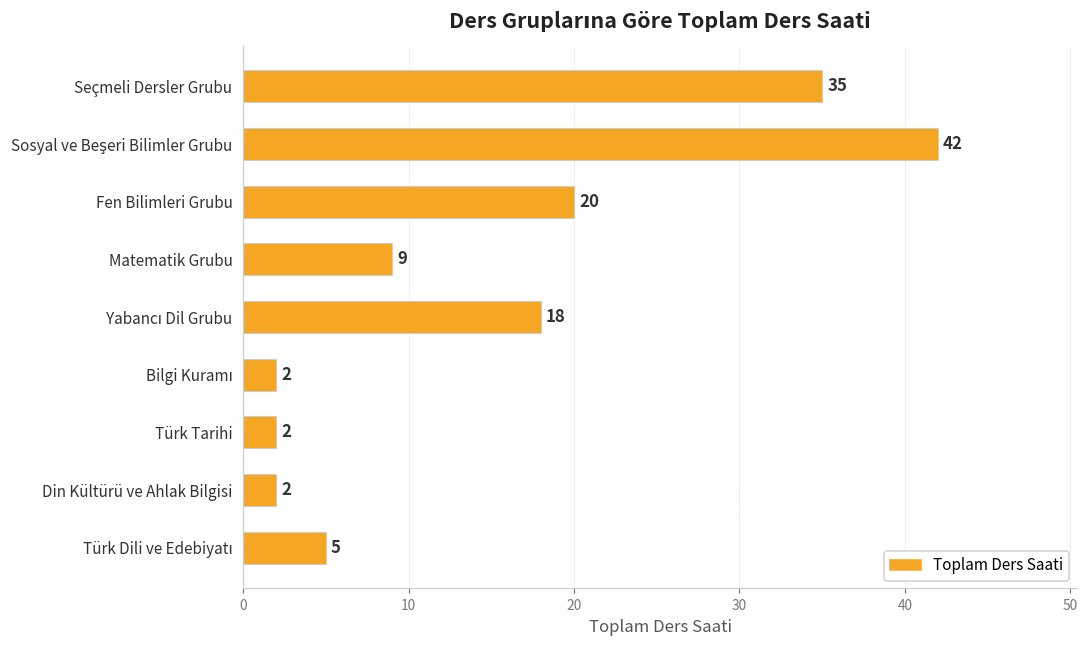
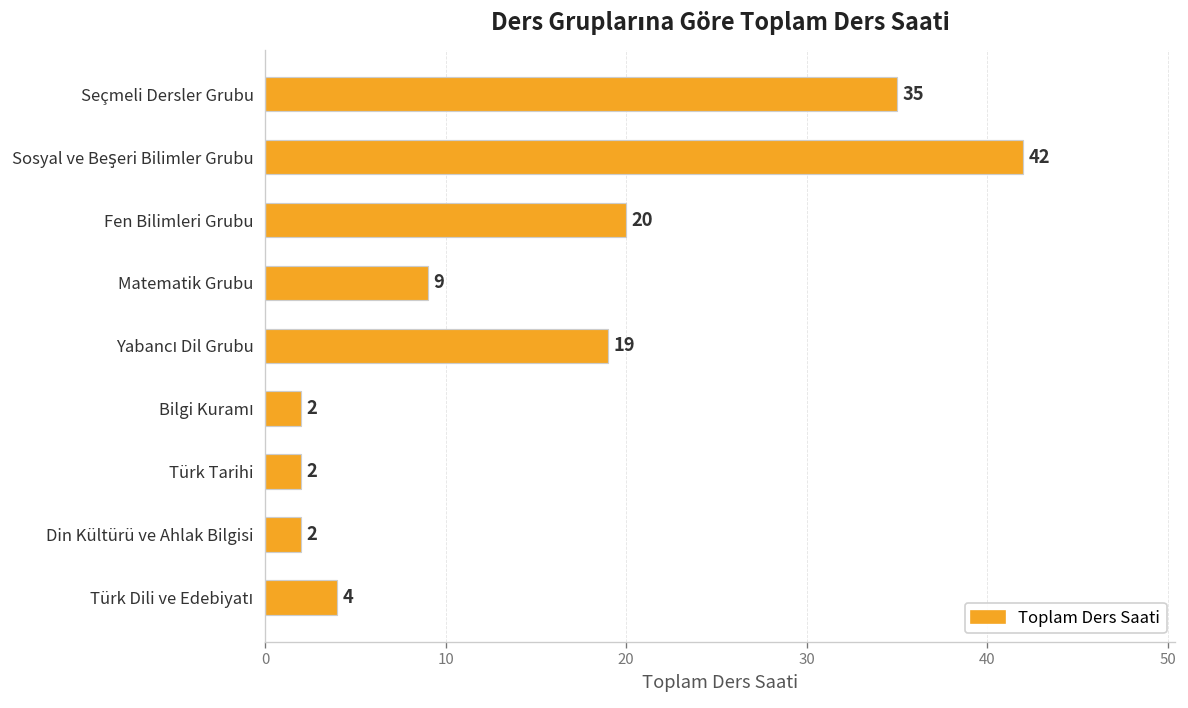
  {
    "Seçmeli Dersler Grubu": 35,
    "Sosyal ve Beşeri Bilimler Grubu": 42,
    "Fen Bilimleri Grubu": 20,
    "Matematik Grubu": 9,
-   "Yabancı Dil Grubu": 18,
+   "Yabancı Dil Grubu": 19,
    "Bilgi Kuramı": 2,
    "Türk Tarihi": 2,
    "Din Kültürü ve Ahlak Bilgisi": 2,
-   "Türk Dili ve Edebiyatı": 5
+   "Türk Dili ve Edebiyatı": 4
  }
